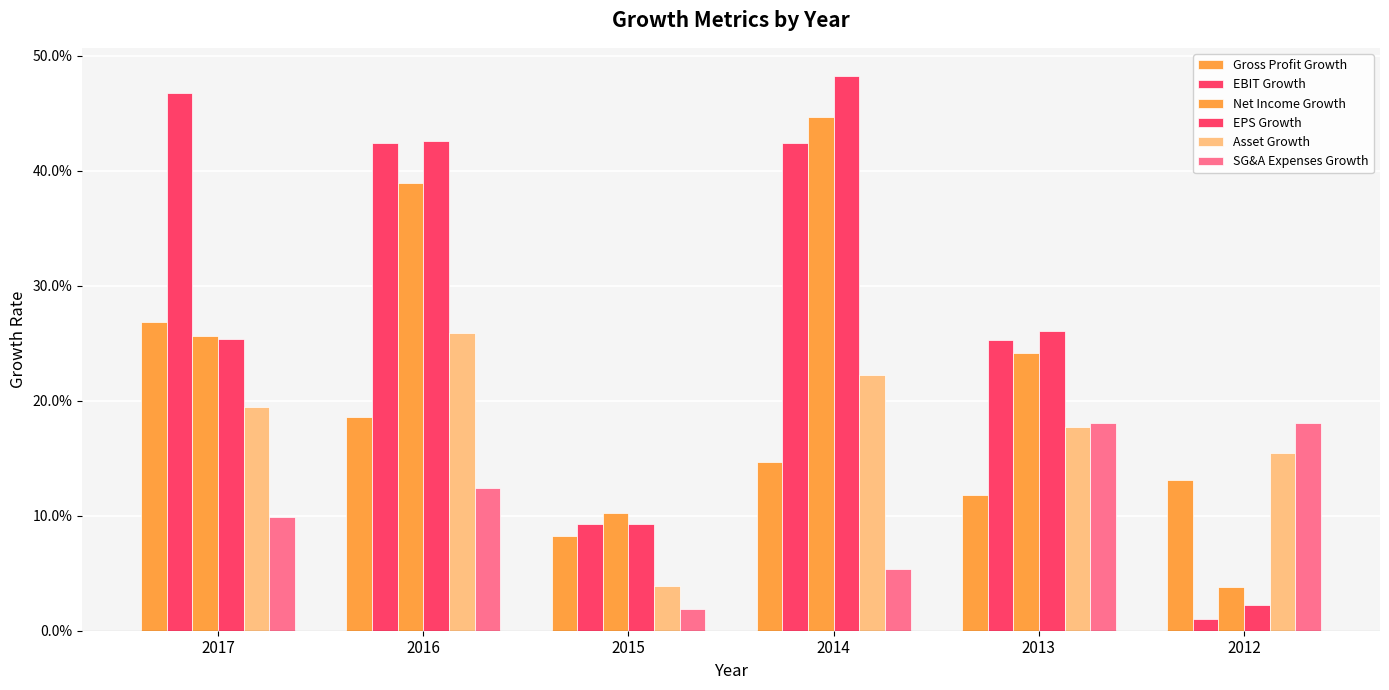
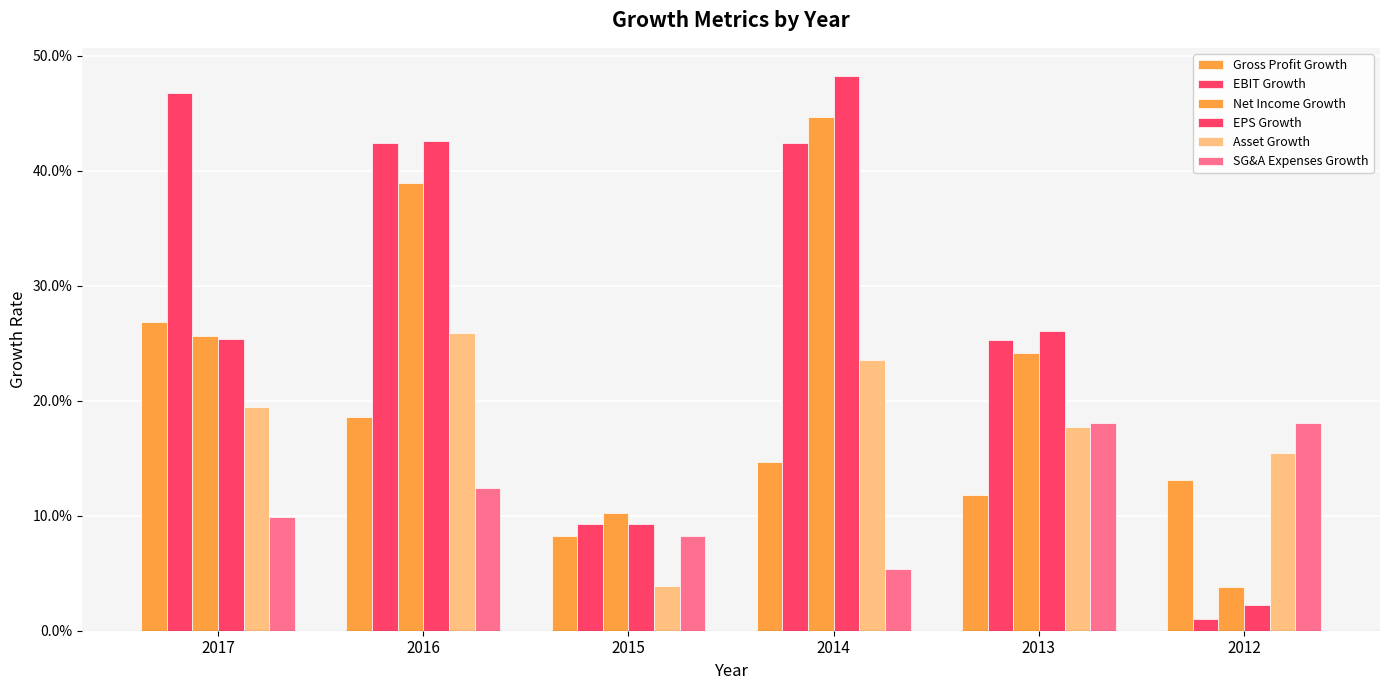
  {
    "Asset Growth": {
      "2017": "19.5%",
      "2016": "25.9%",
      "2015": "3.9%",
-     "2014": "22.2%",
+     "2014": "23.5%",
      "2013": "17.7%",
      "2012": "15.4%"
    },
    "SG&A Expenses Growth": {
      "2017": "9.9%",
      "2016": "12.4%",
-     "2015": "1.9%",
+     "2015": "8.3%",
      "2014": "5.4%",
      "2013": "18.0%",
      "2012": "18.1%"
    }
  }
